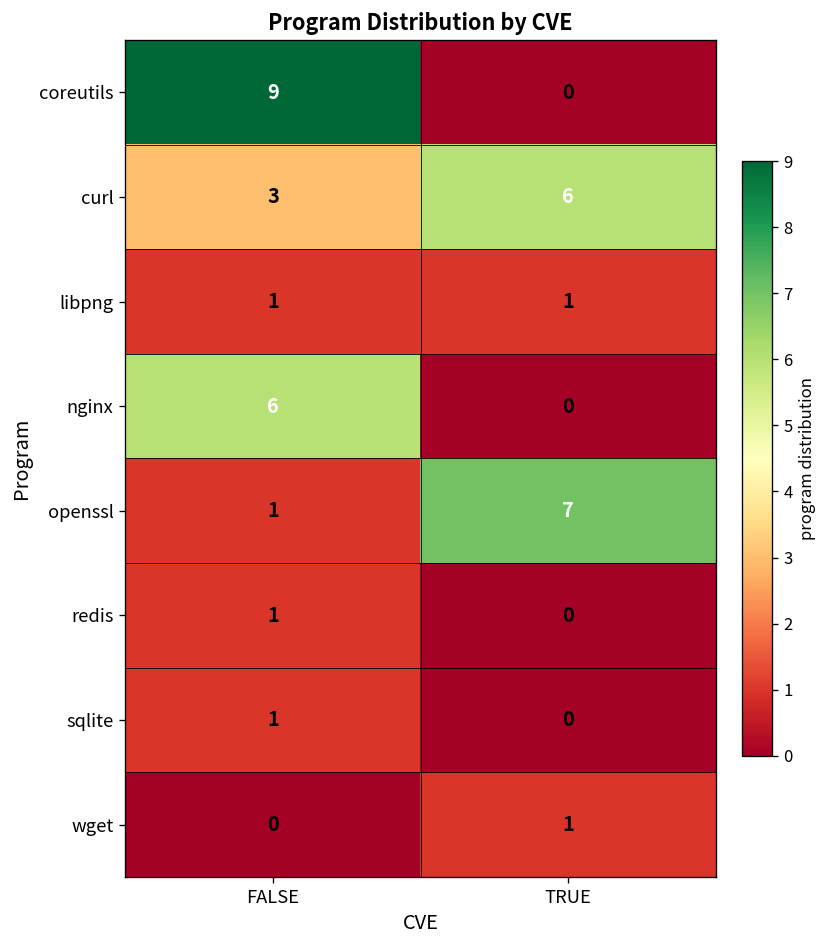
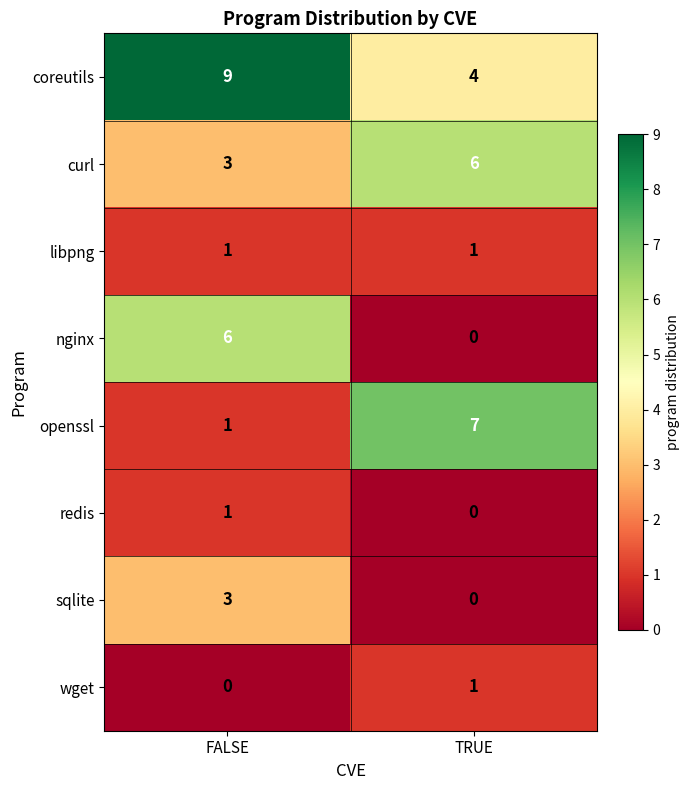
  {
    "coreutils": {
      "FALSE": 9,
-     "TRUE": 0
+     "TRUE": 4
    },
    "curl": {
      "FALSE": 3,
      "TRUE": 6
    },
    "libpng": {
      "FALSE": 1,
      "TRUE": 1
    },
    "nginx": {
      "FALSE": 6,
      "TRUE": 0
    },
    "openssl": {
      "FALSE": 1,
      "TRUE": 7
    },
    "redis": {
      "FALSE": 1,
      "TRUE": 0
    },
    "sqlite": {
-     "FALSE": 1,
+     "FALSE": 3,
      "TRUE": 0
    },
    "wget": {
      "FALSE": 0,
      "TRUE": 1
    }
  }
